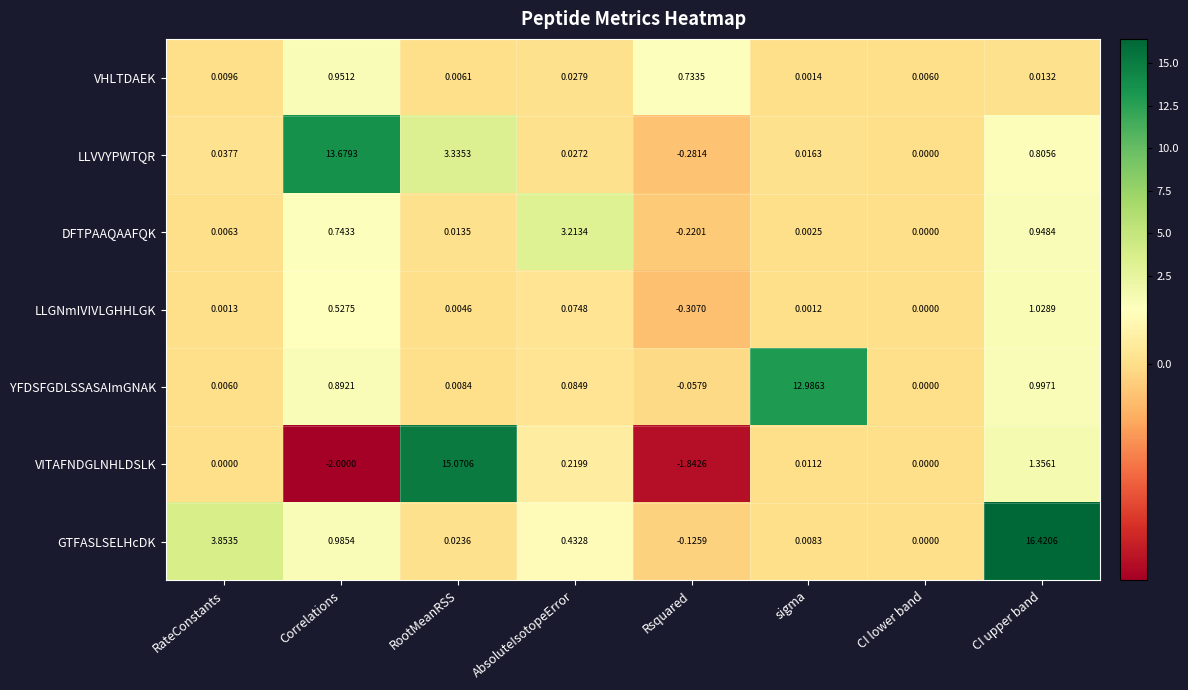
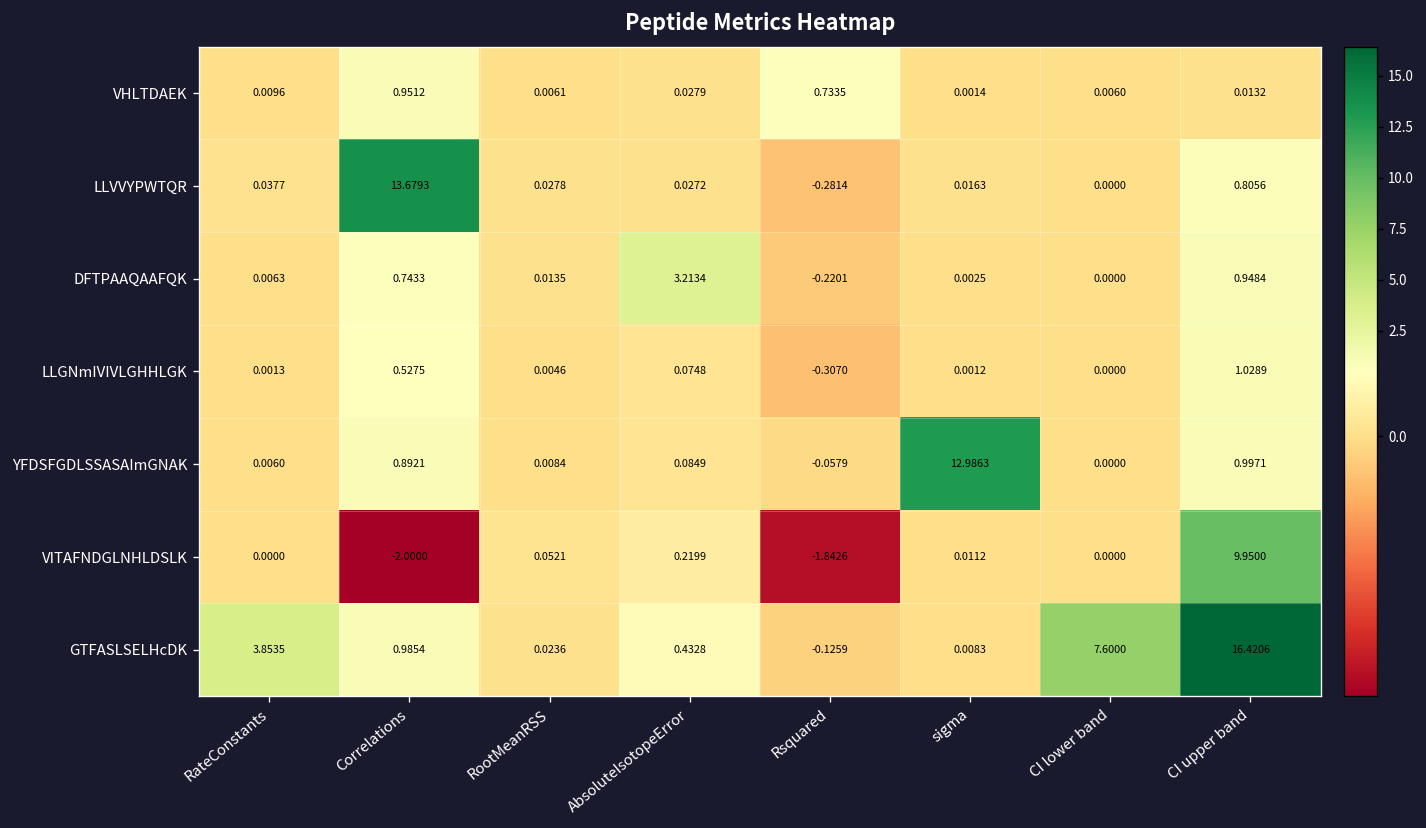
  {
    "VHLTDAEK": {
      "RateConstants": 0.0096,
      "Correlations": 0.9512,
      "RootMeanRSS": 0.0061,
      "AbsoluteIsotopeError": 0.0279,
      "Rsquared": 0.7335,
      "sigma": 0.0014,
      "CI lower band": 0.0060,
      "CI upper band": 0.0132
    },
    "LLVVYPWTQR": {
      "RateConstants": 0.0377,
      "Correlations": 13.6793,
-     "RootMeanRSS": 3.3353,
+     "RootMeanRSS": 0.0278,
      "AbsoluteIsotopeError": 0.0272,
      "Rsquared": -0.2814,
      "sigma": 0.0163,
      "CI lower band": 0.0000,
      "CI upper band": 0.8056
    },
    "DFTPAAQAAFQK": {
      "RateConstants": 0.0063,
      "Correlations": 0.7433,
      "RootMeanRSS": 0.0135,
      "AbsoluteIsotopeError": 3.2134,
      "Rsquared": -0.2201,
      "sigma": 0.0025,
      "CI lower band": 0.0000,
      "CI upper band": 0.9484
    },
    "LLGNmIVIVLGHHLGK": {
      "RateConstants": 0.0013,
      "Correlations": 0.5275,
      "RootMeanRSS": 0.0046,
      "AbsoluteIsotopeError": 0.0748,
      "Rsquared": -0.3070,
      "sigma": 0.0012,
      "CI lower band": 0.0000,
      "CI upper band": 1.0289
    },
    "YFDSFGDLSSASAImGNAK": {
      "RateConstants": 0.0060,
      "Correlations": 0.8921,
      "RootMeanRSS": 0.0084,
      "AbsoluteIsotopeError": 0.0849,
      "Rsquared": -0.0579,
      "sigma": 12.9863,
      "CI lower band": 0.0000,
      "CI upper band": 0.9971
    },
    "VITAFNDGLNHLDSLK": {
      "RateConstants": 0.0000,
      "Correlations": -2.0000,
-     "RootMeanRSS": 15.0706,
+     "RootMeanRSS": 0.0521,
      "AbsoluteIsotopeError": 0.2199,
      "Rsquared": -1.8426,
      "sigma": 0.0112,
      "CI lower band": 0.0000,
-     "CI upper band": 1.3561
+     "CI upper band": 9.9500
    },
    "GTFASLSELHcDK": {
      "RateConstants": 3.8535,
      "Correlations": 0.9854,
      "RootMeanRSS": 0.0236,
      "AbsoluteIsotopeError": 0.4328,
      "Rsquared": -0.1259,
      "sigma": 0.0083,
-     "CI lower band": 0.0000,
+     "CI lower band": 7.6000,
      "CI upper band": 16.4206
    }
  }
